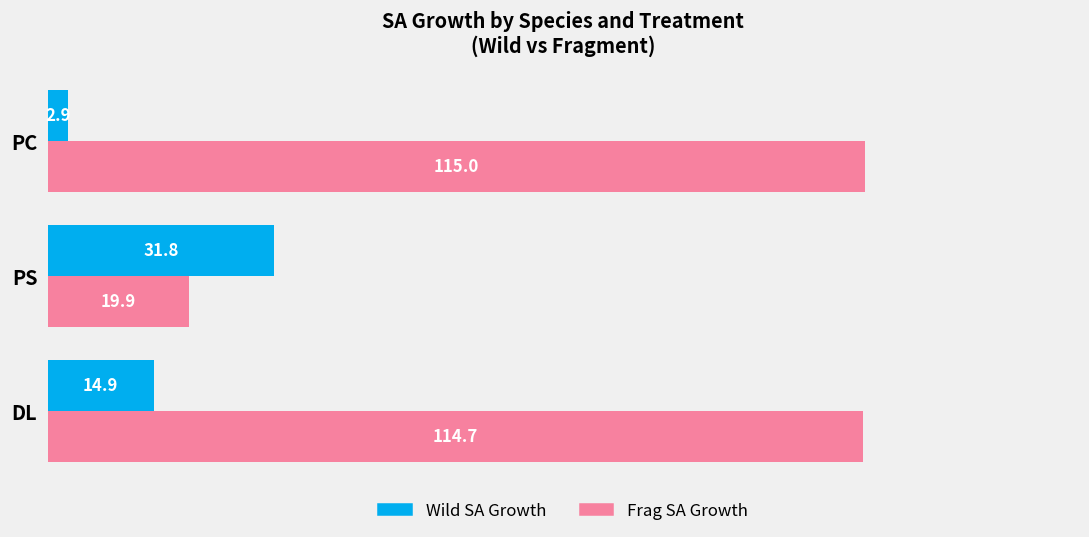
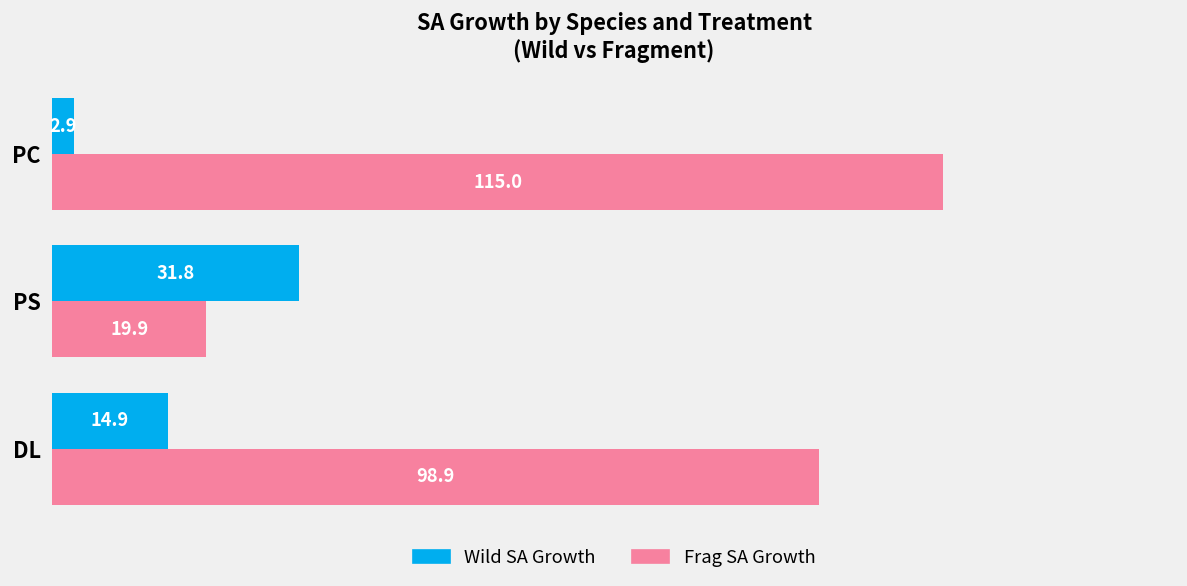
  {
    "Wild SA Growth": {
      "PC": 2.9,
      "PS": 31.8,
      "DL": 14.9
    },
    "Frag SA Growth": {
      "PC": 115.0,
      "PS": 19.9,
-     "DL": 114.7
+     "DL": 98.9
    }
  }
